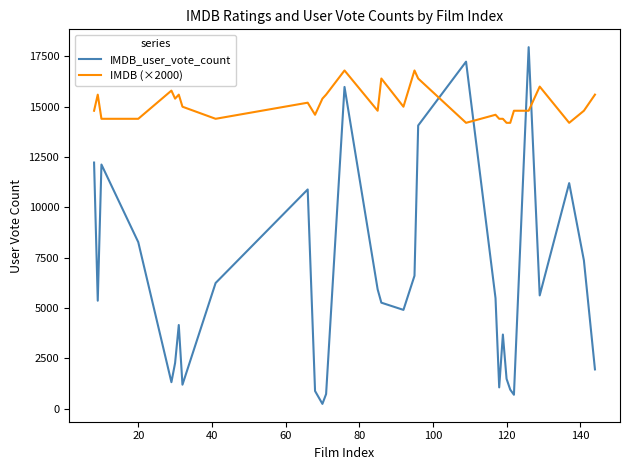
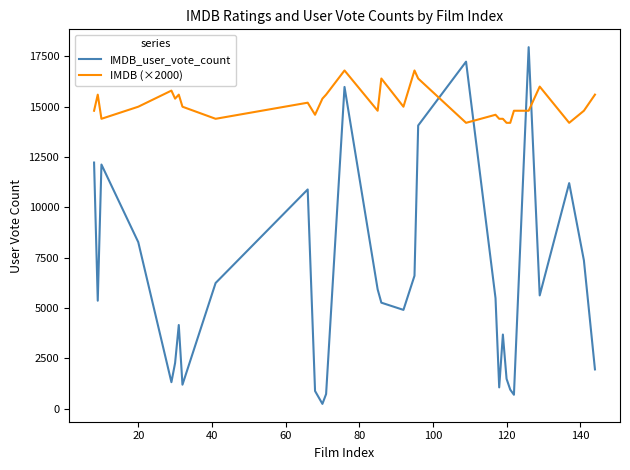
  {
    "IMDB_user_vote_count": {
      "20": 8300,
      "120": 1500
    },
    "IMDB (×2000)": {
-     "20": 14400,
+     "20": 15000,
      "120": 14200
    }
  }
